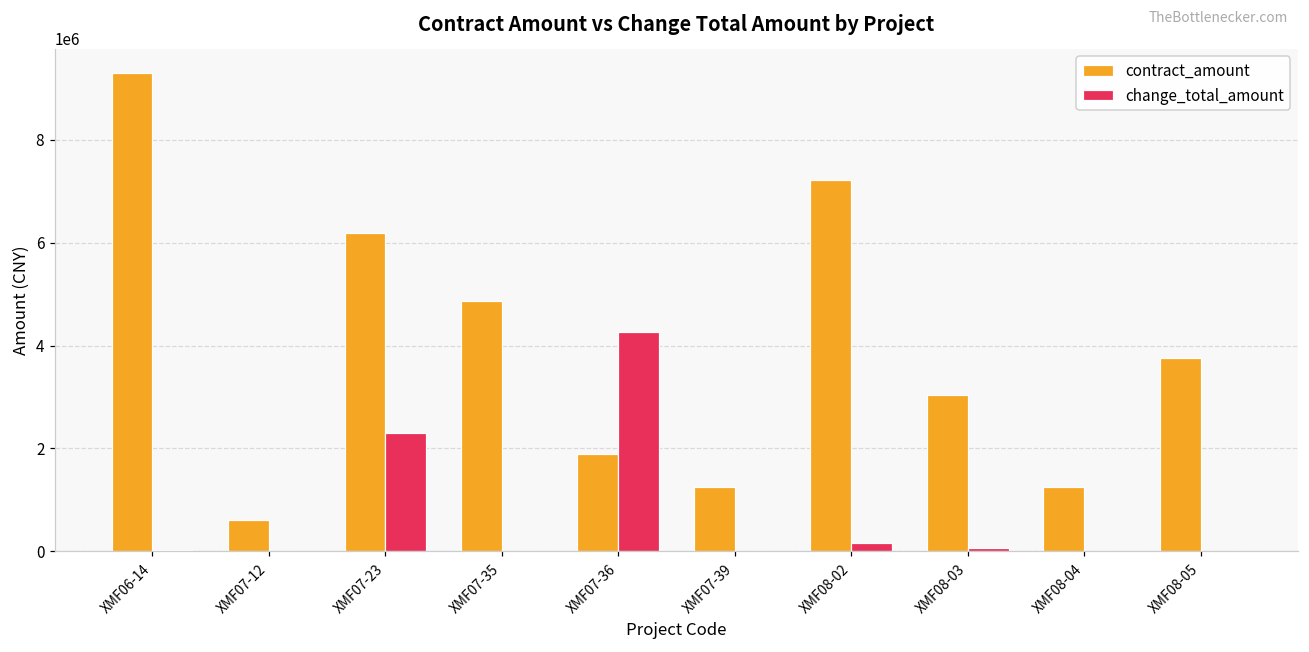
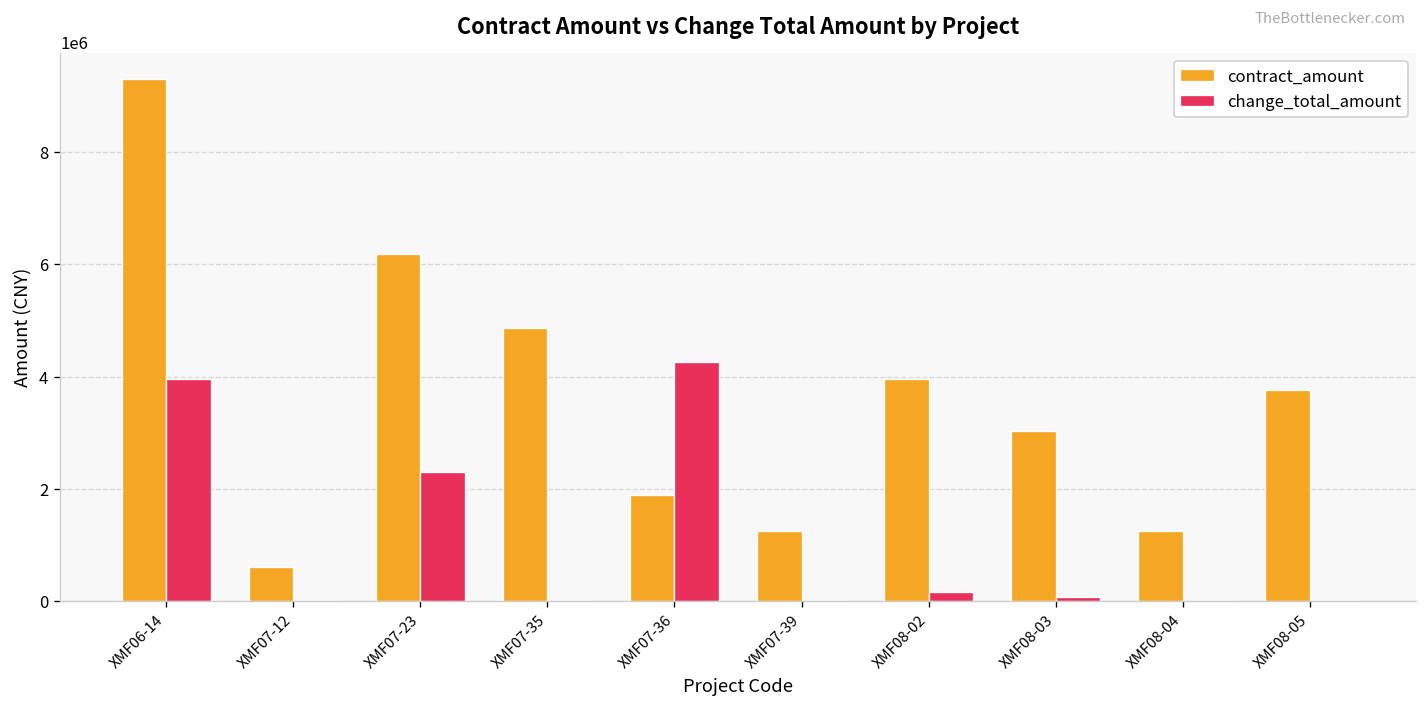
  {
    "contract_amount": {
      "XMF06-14": 9300000,
      "XMF07-12": 600000,
      "XMF07-23": 6200000,
      "XMF07-35": 4900000,
      "XMF07-36": 1900000,
      "XMF07-39": 1300000,
-     "XMF08-02": 7200000,
+     "XMF08-02": 4000000,
      "XMF08-03": 3000000,
      "XMF08-04": 1300000,
      "XMF08-05": 3800000
    },
    "change_total_amount": {
-     "XMF06-14": 0,
+     "XMF06-14": 4000000,
      "XMF07-12": 0,
      "XMF07-23": 2300000,
      "XMF07-35": 0,
      "XMF07-36": 4300000,
      "XMF07-39": 0,
      "XMF08-02": 200000,
      "XMF08-03": 100000,
      "XMF08-05": 0
    }
  }
